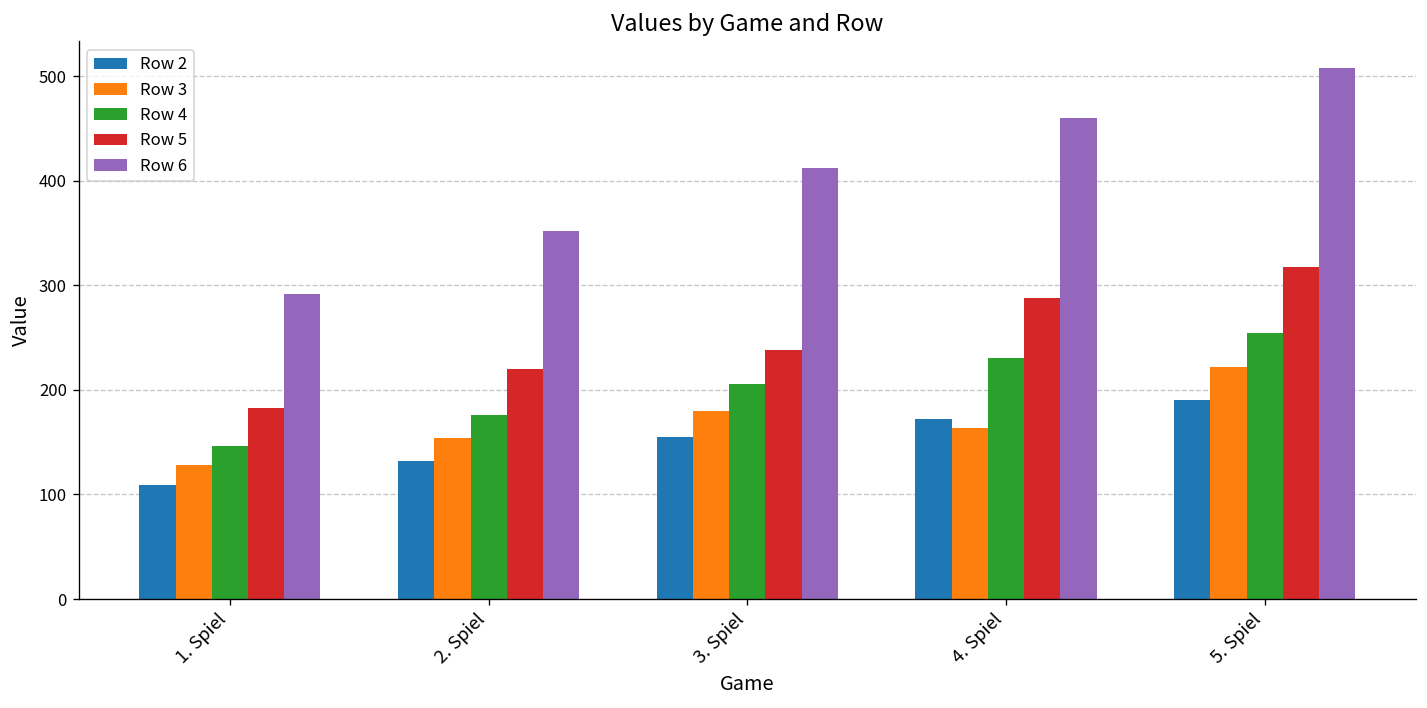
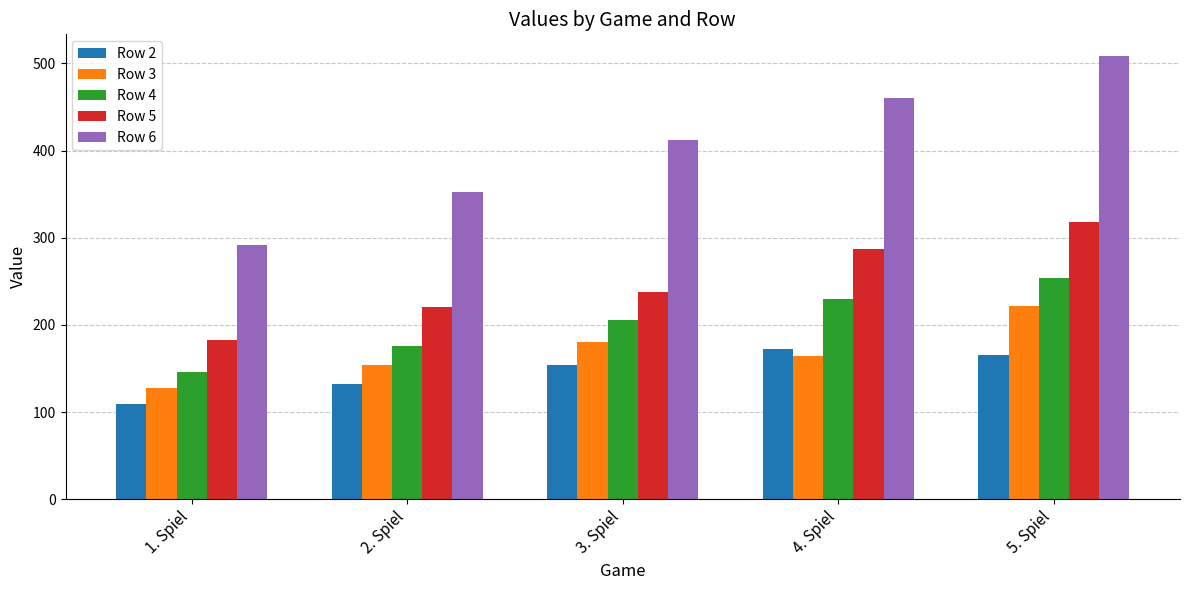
  {
    "Row 2": {
      "1. Spiel": 110,
      "2. Spiel": 130,
      "3. Spiel": 150,
      "4. Spiel": 170,
-     "5. Spiel": 190
+     "5. Spiel": 170
    },
    "Row 3": {
      "1. Spiel": 130,
      "2. Spiel": 150,
      "3. Spiel": 180,
      "4. Spiel": 160,
      "5. Spiel": 220
    },
    "Row 4": {
      "1. Spiel": 150,
      "2. Spiel": 180,
      "3. Spiel": 210,
      "4. Spiel": 230,
      "5. Spiel": 250
    },
    "Row 5": {
      "1. Spiel": 180,
      "2. Spiel": 220,
      "3. Spiel": 240,
      "4. Spiel": 290,
      "5. Spiel": 320
    },
    "Row 6": {
      "1. Spiel": 290,
      "2. Spiel": 350,
      "3. Spiel": 410,
      "4. Spiel": 460,
      "5. Spiel": 510
    }
  }
